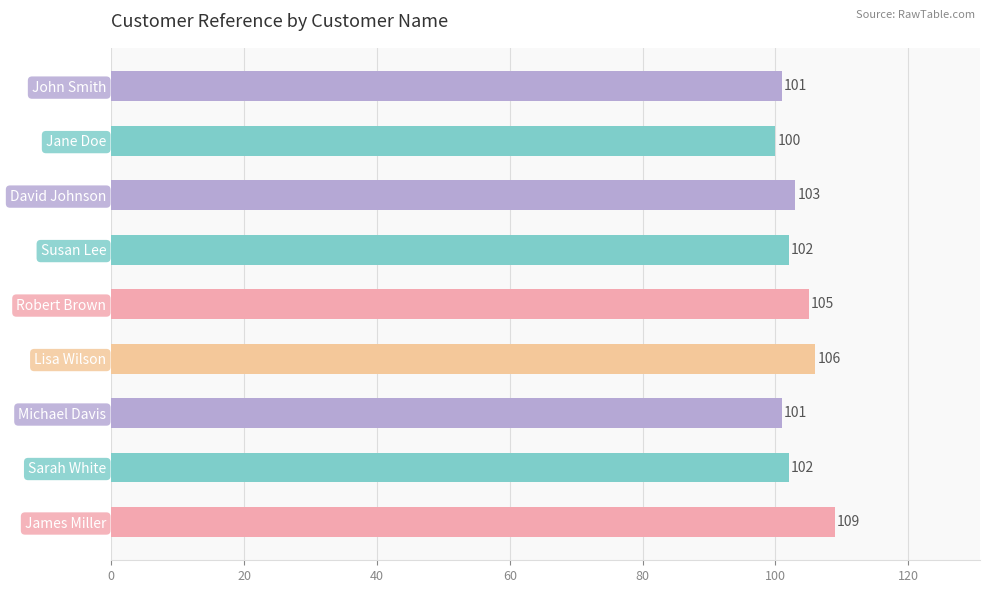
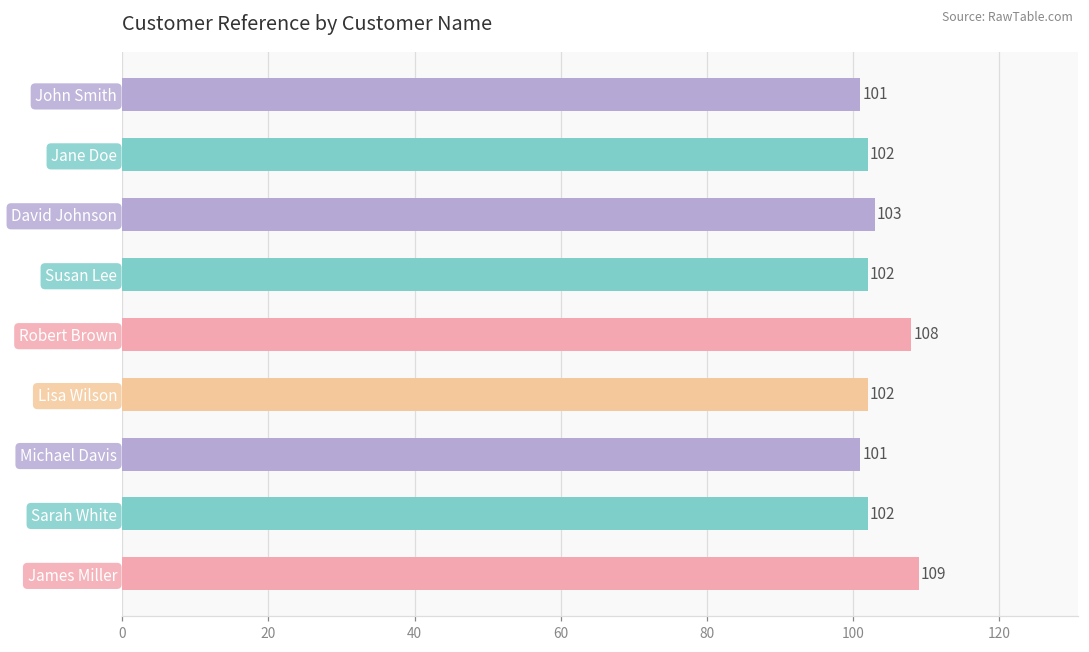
  {
    "John Smith": 101,
-   "Jane Doe": 100,
+   "Jane Doe": 102,
    "David Johnson": 103,
    "Susan Lee": 102,
-   "Robert Brown": 105,
-   "Lisa Wilson": 106,
+   "Robert Brown": 108,
+   "Lisa Wilson": 102,
    "Michael Davis": 101,
    "Sarah White": 102,
    "James Miller": 109
  }
